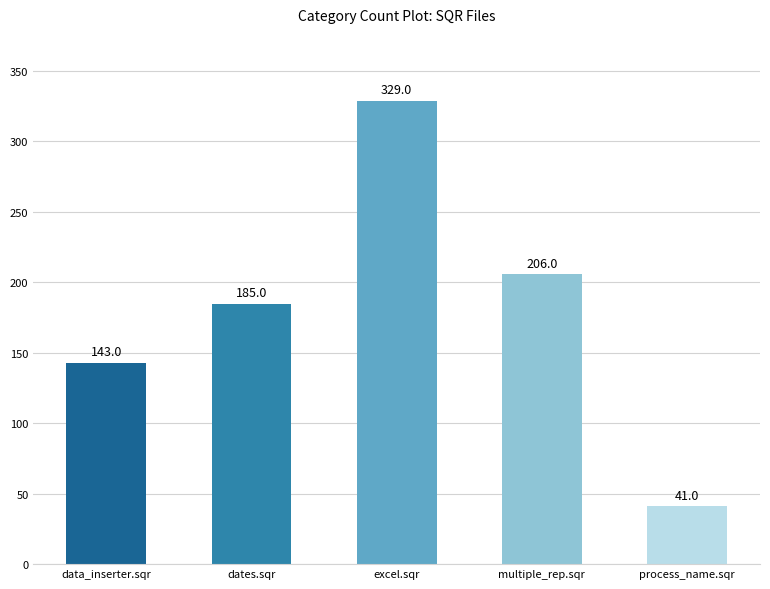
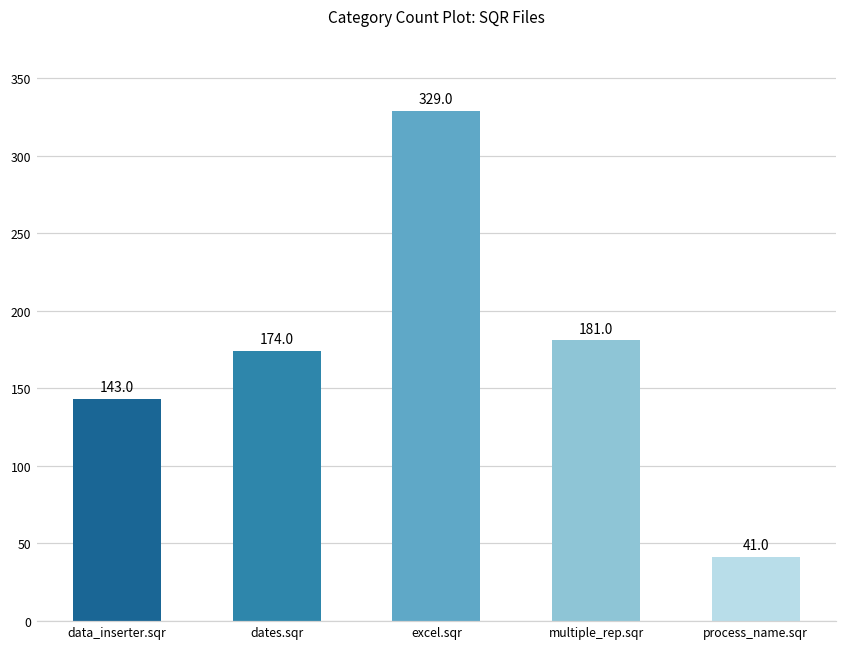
  {
    "data_inserter.sqr": 143.0,
-   "dates.sqr": 185.0,
+   "dates.sqr": 174.0,
    "excel.sqr": 329.0,
-   "multiple_rep.sqr": 206.0,
+   "multiple_rep.sqr": 181.0,
    "process_name.sqr": 41.0
  }
